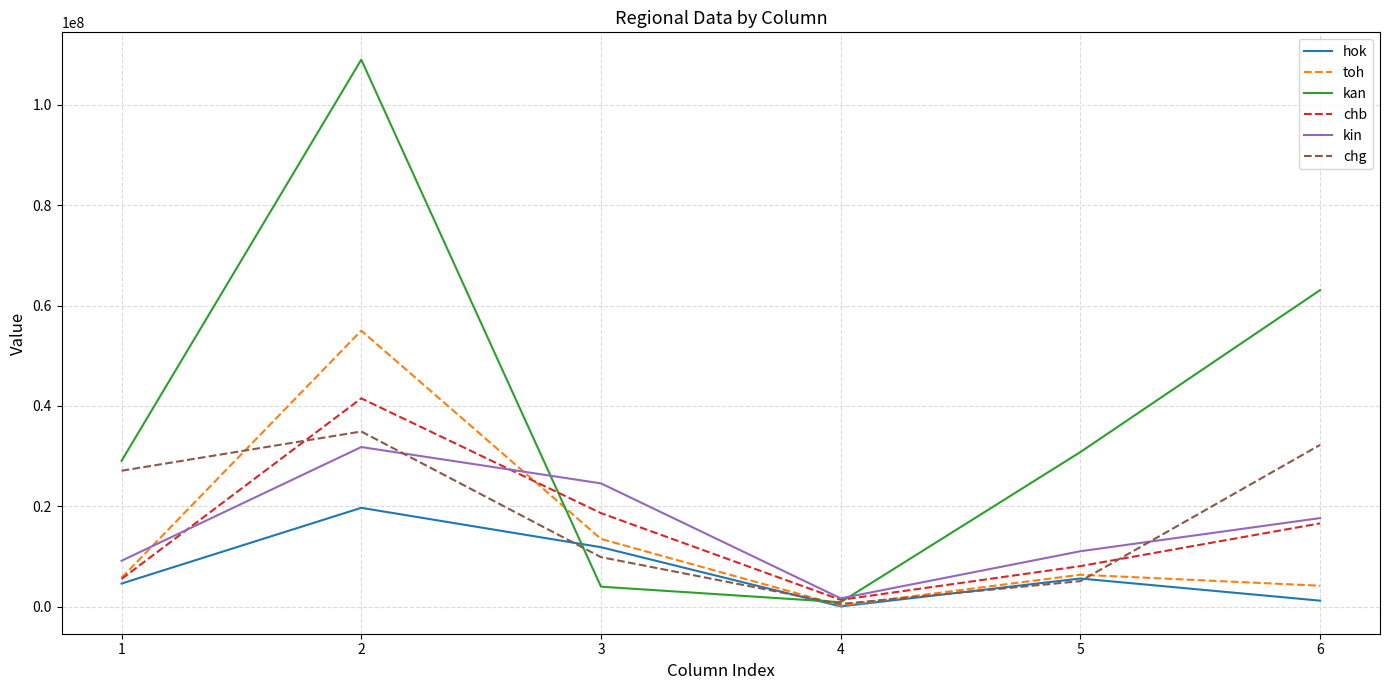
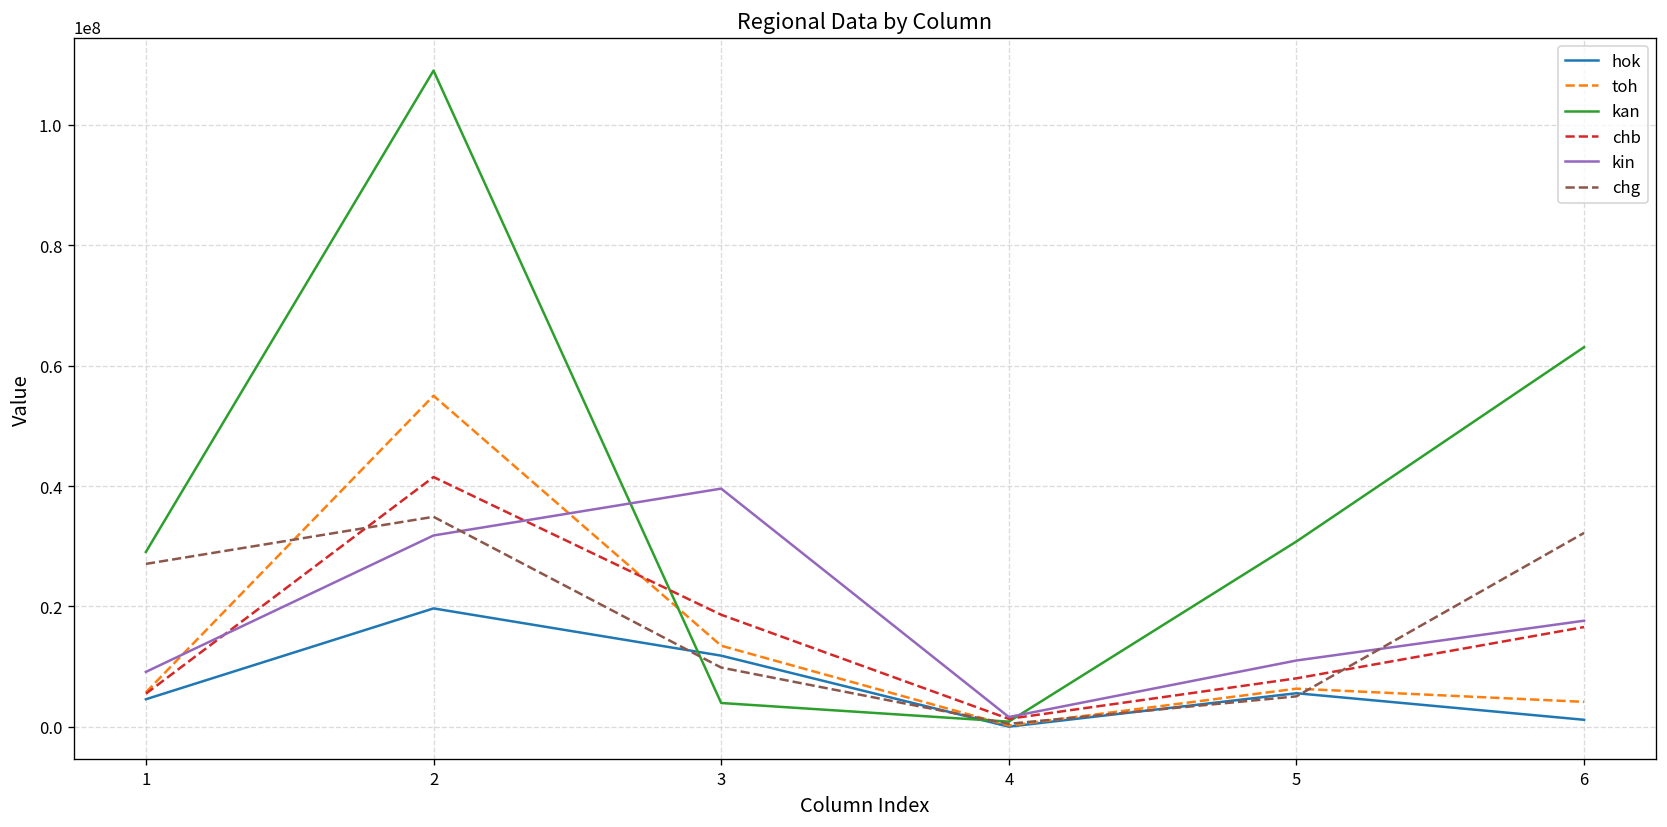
  {
    "hok": {
      "1": 5000000,
      "2": 20000000,
      "3": 12000000,
      "5": 6000000,
      "6": 1000000
    },
    "toh": {
      "2": 55000000,
      "3": 13000000,
      "5": 6000000,
      "6": 4000000
    },
    "kan": {
      "1": 29000000,
      "2": 109000000,
      "3": 4000000,
      "5": 31000000,
      "6": 63000000
    },
    "chb": {
      "2": 41000000,
      "3": 19000000,
      "5": 8000000,
      "6": 17000000
    },
    "kin": {
      "1": 9000000,
      "2": 32000000,
-     "3": 25000000,
+     "3": 40000000,
      "5": 11000000,
      "6": 18000000
    },
    "chg": {
      "1": 27000000,
      "2": 35000000,
      "3": 10000000,
      "5": 5000000,
      "6": 32000000
    }
  }
